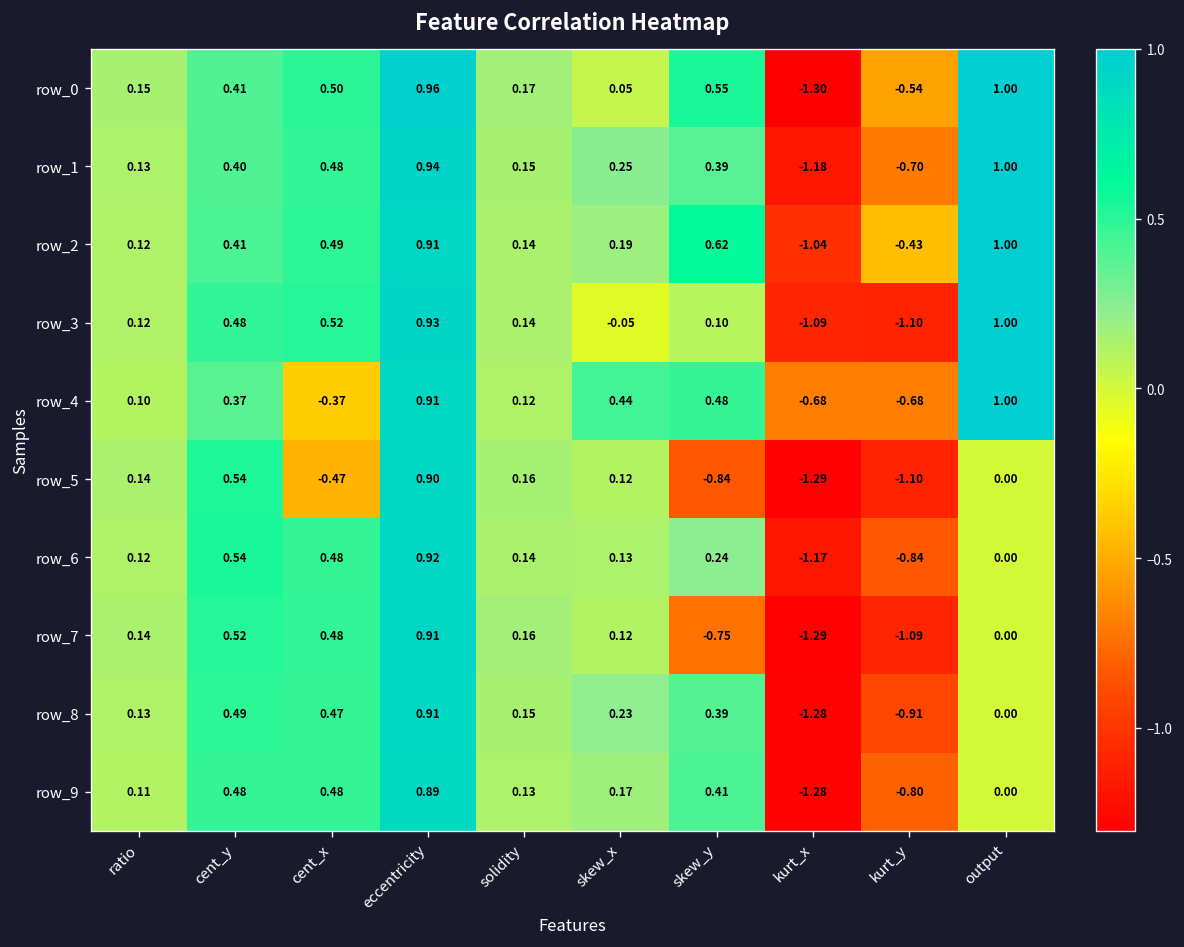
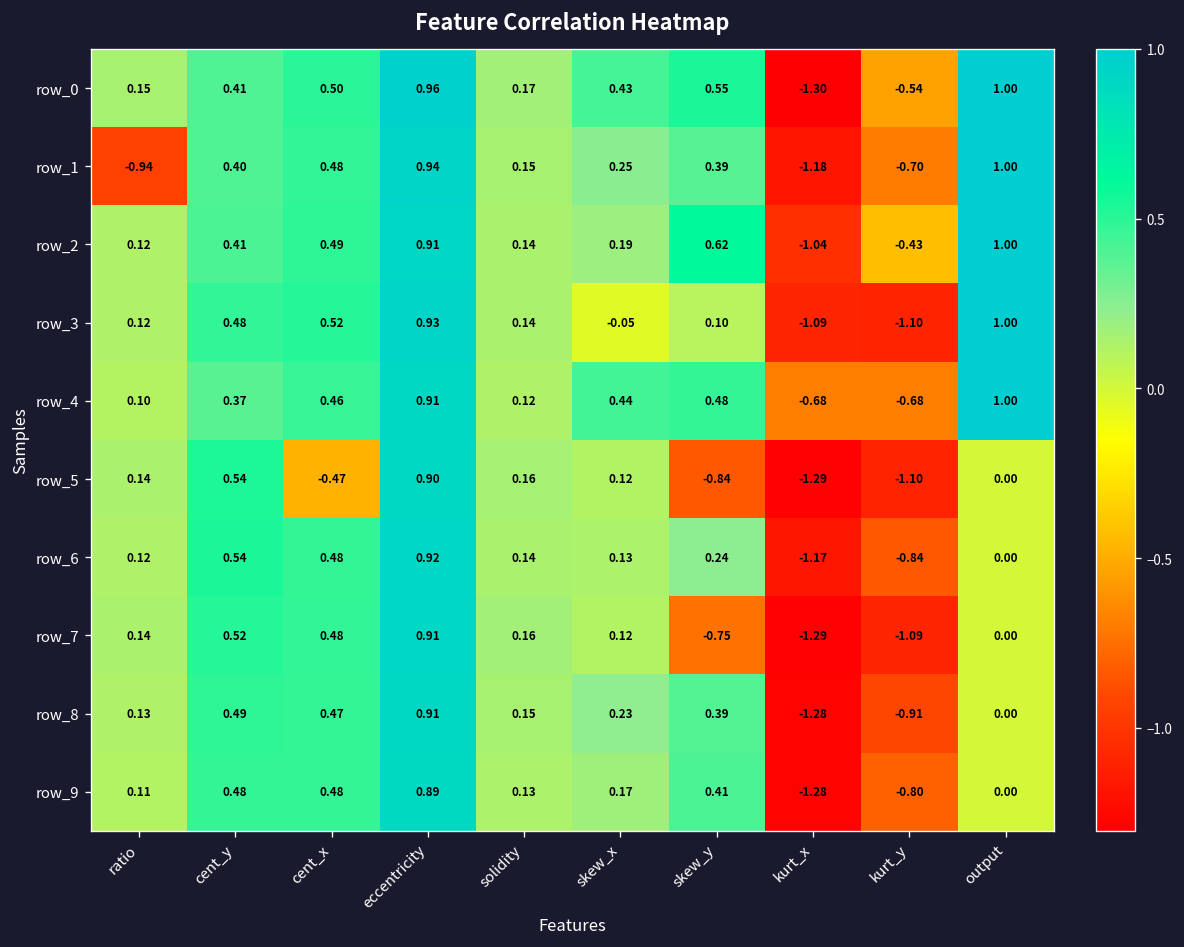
  {
    "row_0": {
      "ratio": 0.15,
      "cent_y": 0.41,
      "cent_x": 0.50,
      "eccentricity": 0.96,
      "solidity": 0.17,
-     "skew_x": 0.05,
+     "skew_x": 0.43,
      "skew_y": 0.55,
      "kurt_x": -1.30,
      "kurt_y": -0.54,
      "output": 1.00
    },
    "row_1": {
-     "ratio": 0.13,
+     "ratio": -0.94,
      "cent_y": 0.40,
      "cent_x": 0.48,
      "eccentricity": 0.94,
      "solidity": 0.15,
      "skew_x": 0.25,
      "skew_y": 0.39,
      "kurt_x": -1.18,
      "kurt_y": -0.70,
      "output": 1.00
    },
    "row_2": {
      "ratio": 0.12,
      "cent_y": 0.41,
      "cent_x": 0.49,
      "eccentricity": 0.91,
      "solidity": 0.14,
      "skew_x": 0.19,
      "skew_y": 0.62,
      "kurt_x": -1.04,
      "kurt_y": -0.43,
      "output": 1.00
    },
    "row_3": {
      "ratio": 0.12,
      "cent_y": 0.48,
      "cent_x": 0.52,
      "eccentricity": 0.93,
      "solidity": 0.14,
      "skew_x": -0.05,
      "skew_y": 0.10,
      "kurt_x": -1.09,
      "kurt_y": -1.10,
      "output": 1.00
    },
    "row_4": {
      "ratio": 0.10,
      "cent_y": 0.37,
-     "cent_x": -0.37,
+     "cent_x": 0.46,
      "eccentricity": 0.91,
      "solidity": 0.12,
      "skew_x": 0.44,
      "skew_y": 0.48,
      "kurt_x": -0.68,
      "kurt_y": -0.68,
      "output": 1.00
    },
    "row_5": {
      "ratio": 0.14,
      "cent_y": 0.54,
      "cent_x": -0.47,
      "eccentricity": 0.90,
      "solidity": 0.16,
      "skew_x": 0.12,
      "skew_y": -0.84,
      "kurt_x": -1.29,
      "kurt_y": -1.10,
      "output": 0.00
    },
    "row_6": {
      "ratio": 0.12,
      "cent_y": 0.54,
      "cent_x": 0.48,
      "eccentricity": 0.92,
      "solidity": 0.14,
      "skew_x": 0.13,
      "skew_y": 0.24,
      "kurt_x": -1.17,
      "kurt_y": -0.84,
      "output": 0.00
    },
    "row_7": {
      "ratio": 0.14,
      "cent_y": 0.52,
      "cent_x": 0.48,
      "eccentricity": 0.91,
      "solidity": 0.16,
      "skew_x": 0.12,
      "skew_y": -0.75,
      "kurt_x": -1.29,
      "kurt_y": -1.09,
      "output": 0.00
    },
    "row_8": {
      "ratio": 0.13,
      "cent_y": 0.49,
      "cent_x": 0.47,
      "eccentricity": 0.91,
      "solidity": 0.15,
      "skew_x": 0.23,
      "skew_y": 0.39,
      "kurt_x": -1.28,
      "kurt_y": -0.91,
      "output": 0.00
    },
    "row_9": {
      "ratio": 0.11,
      "cent_y": 0.48,
      "cent_x": 0.48,
      "eccentricity": 0.89,
      "solidity": 0.13,
      "skew_x": 0.17,
      "skew_y": 0.41,
      "kurt_x": -1.28,
      "kurt_y": -0.80,
      "output": 0.00
    }
  }
